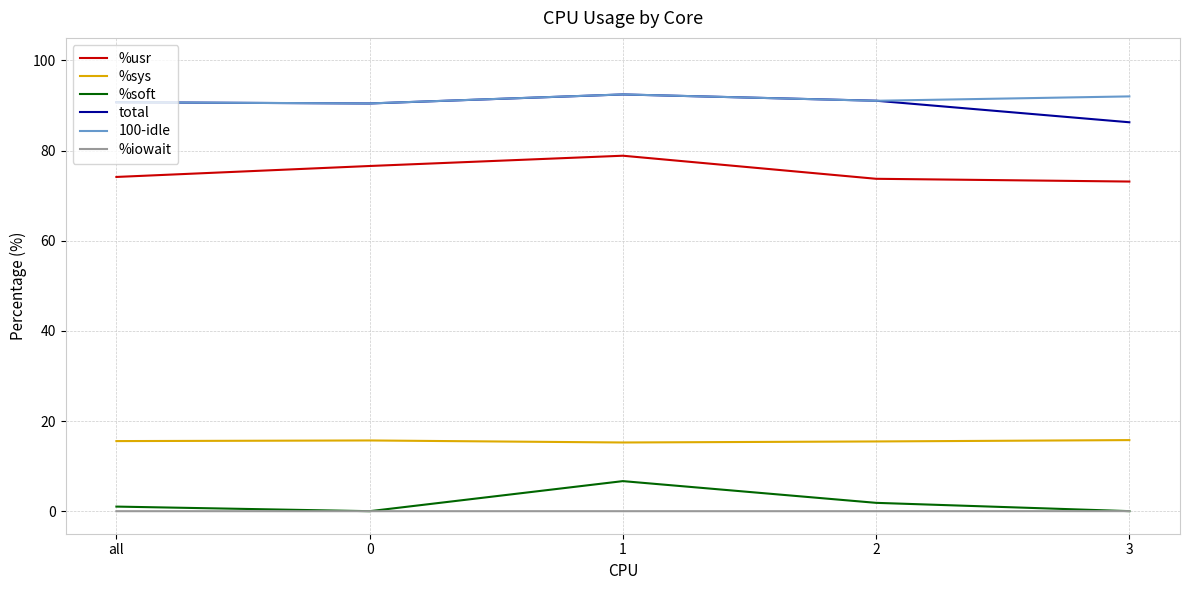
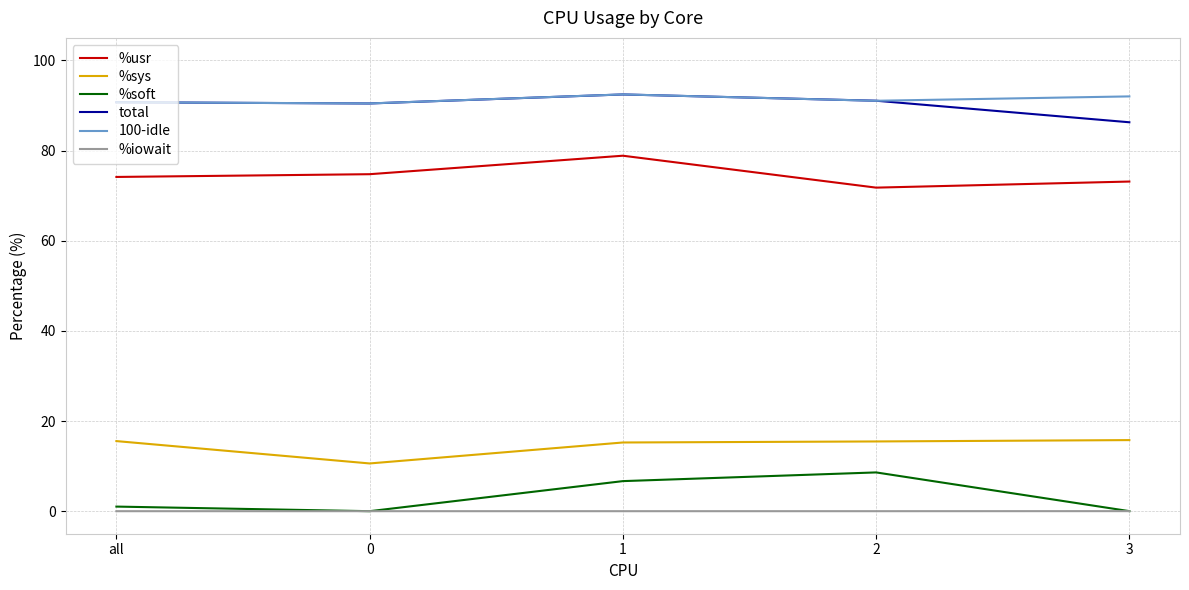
  {
    "%usr": {
      "all": 74,
-     "0": 77,
+     "0": 75,
      "1": 79,
-     "2": 74,
+     "2": 72,
      "3": 73
    },
    "%sys": {
      "all": 16,
-     "0": 16,
+     "0": 11,
      "1": 15,
      "2": 15,
      "3": 16
    },
    "%soft": {
      "all": 1,
      "1": 7,
-     "2": 2
+     "2": 9
    },
    "total": {
      "3": 86
    },
    "100-idle": {
      "3": 92
    },
    "%iowait": {
      "all": 0,
      "1": 0,
      "2": 0
    }
  }
